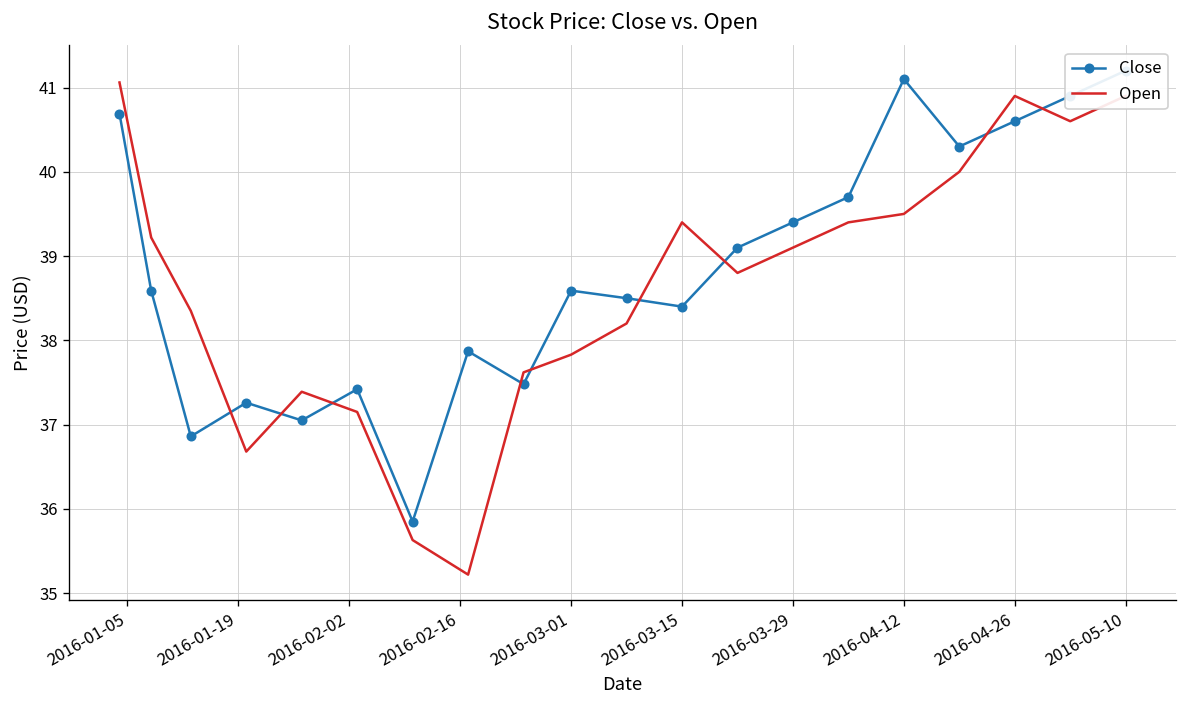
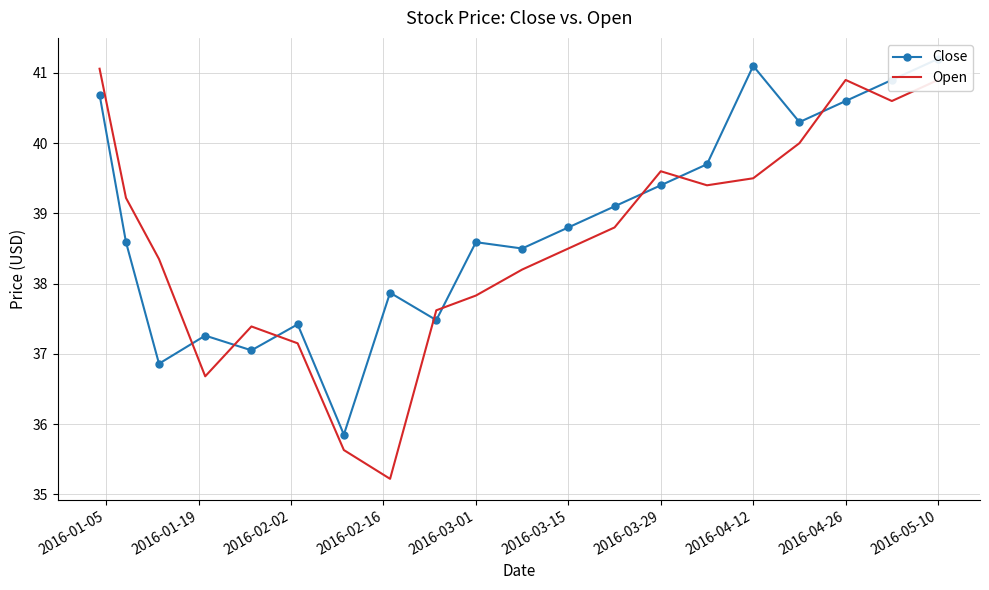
  {
    "Close": {
      "2016-03-01": 38.6,
-     "2016-03-15": 38.4,
+     "2016-03-15": 38.8,
      "2016-03-29": 39.4,
      "2016-04-12": 41.1,
      "2016-04-26": 40.6
    },
    "Open": {
      "2016-03-01": 37.8,
-     "2016-03-15": 39.4,
-     "2016-03-29": 39.1,
+     "2016-03-15": 38.5,
+     "2016-03-29": 39.6,
      "2016-04-12": 39.5,
      "2016-04-26": 40.9
    }
  }
